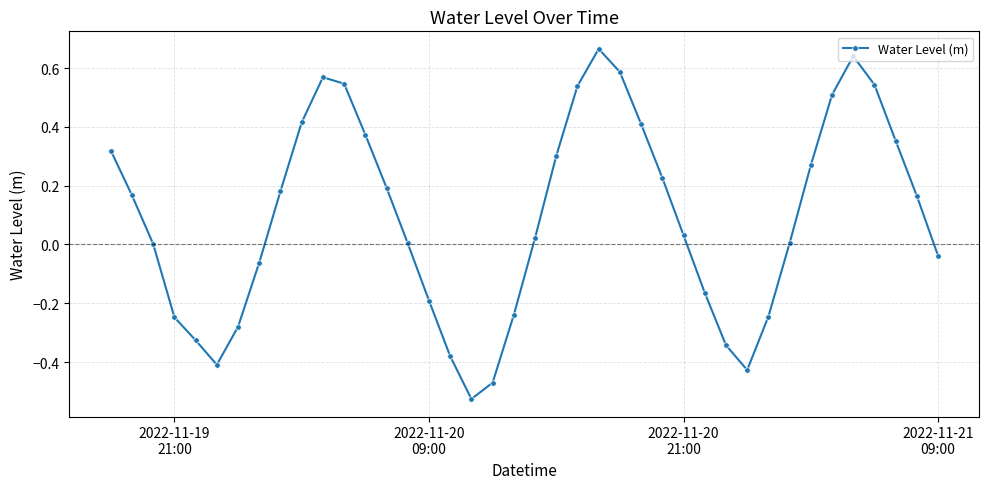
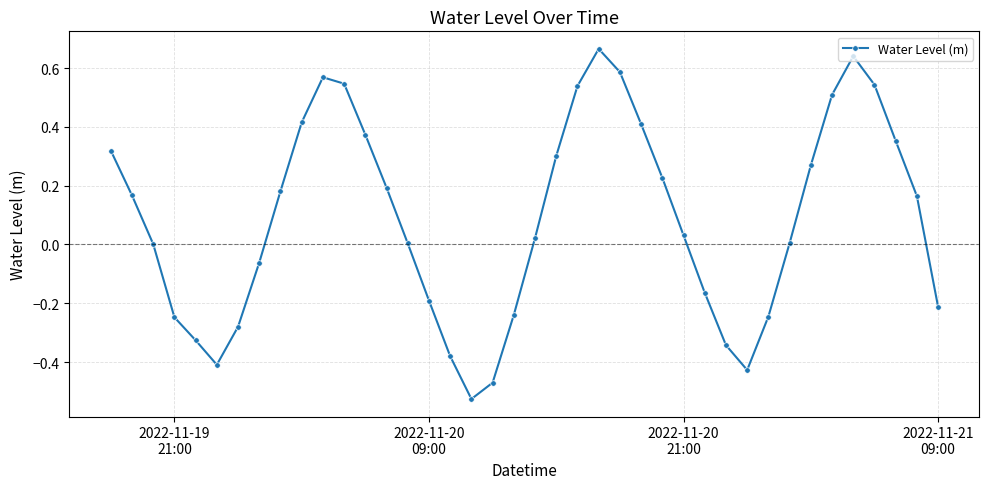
  {
    "2022-11-19 21:00": -0.25,
    "2022-11-20 09:00": -0.19,
    "2022-11-20 21:00": 0.03,
-   "2022-11-21 09:00": -0.04
+   "2022-11-21 09:00": -0.21
  }
